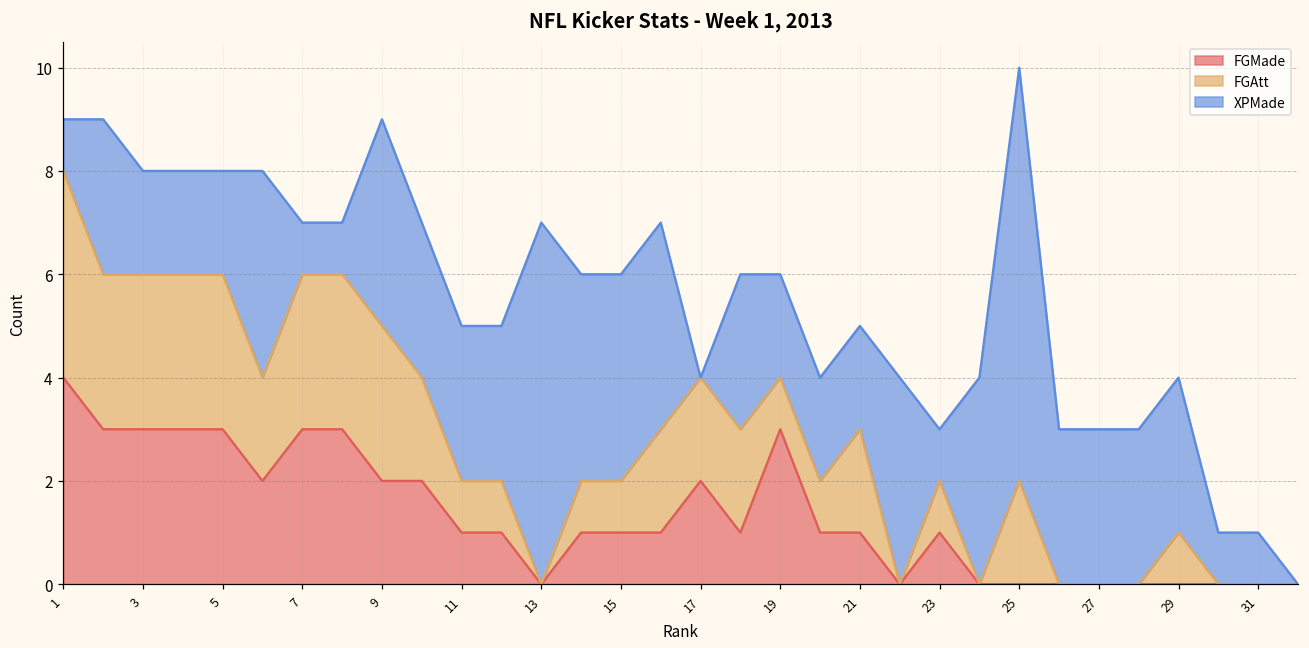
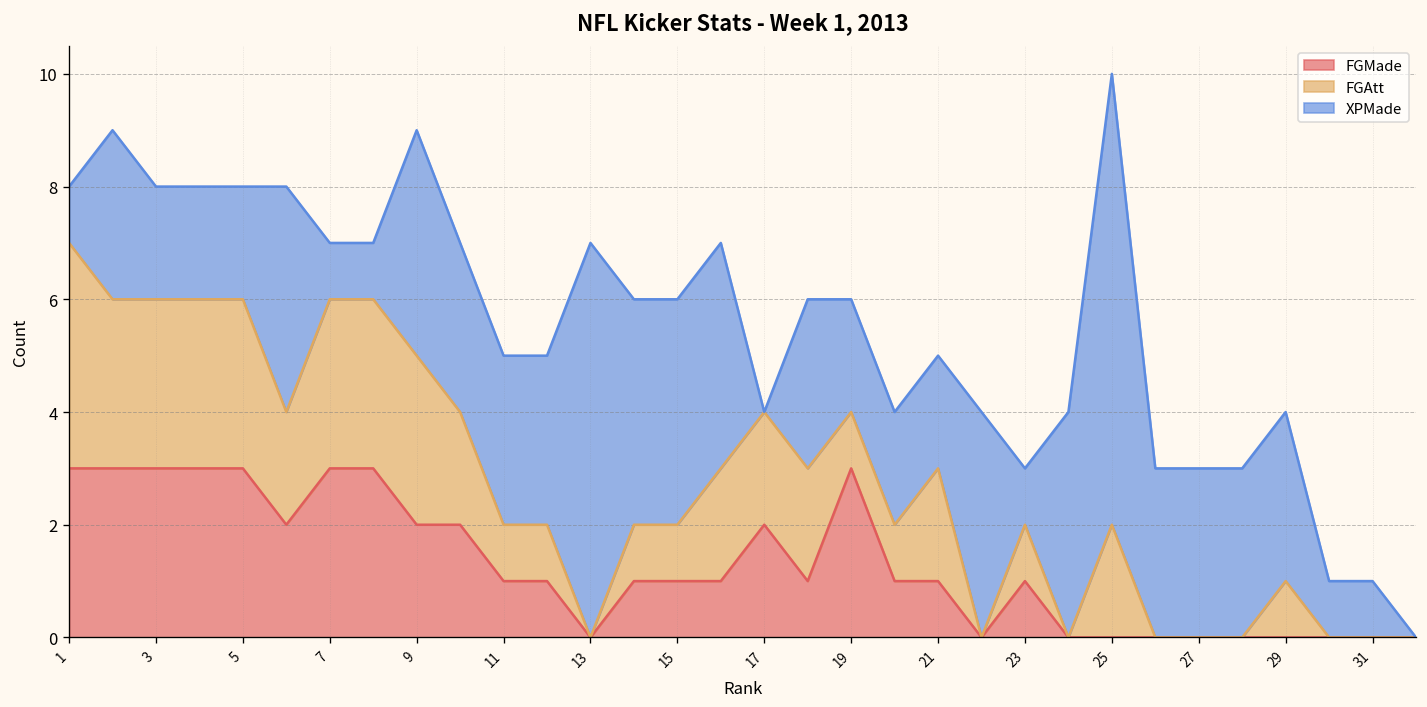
  {
    "FGMade": {
-     "1": 4,
+     "1": 3,
      "3": 3,
      "5": 3,
      "7": 3,
      "9": 2,
      "11": 1,
      "15": 1,
      "17": 2,
      "19": 3,
      "21": 1,
      "23": 1,
      "25": 0,
      "29": 0
    },
    "FGAtt": {
      "1": 4,
      "3": 3,
      "5": 3,
      "7": 3,
      "9": 3,
      "11": 1,
      "15": 1,
      "19": 1,
      "21": 2,
      "23": 1,
      "25": 2,
      "29": 1
    },
    "XPMade": {
      "1": 1,
      "3": 2,
      "5": 2,
      "7": 1,
      "9": 4,
      "11": 3,
      "13": 7,
      "15": 4,
      "19": 2,
      "21": 2,
      "23": 1,
      "25": 8,
      "27": 3,
      "29": 3,
      "31": 1
    }
  }
